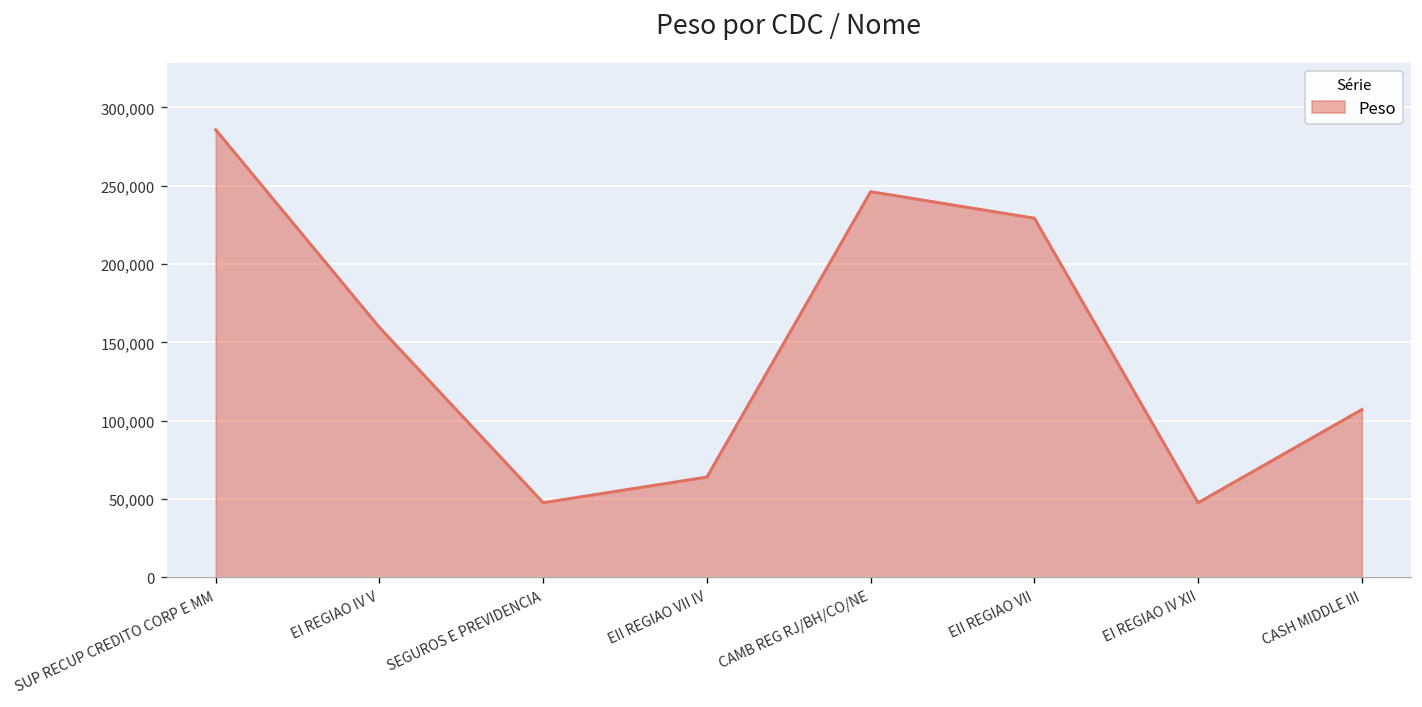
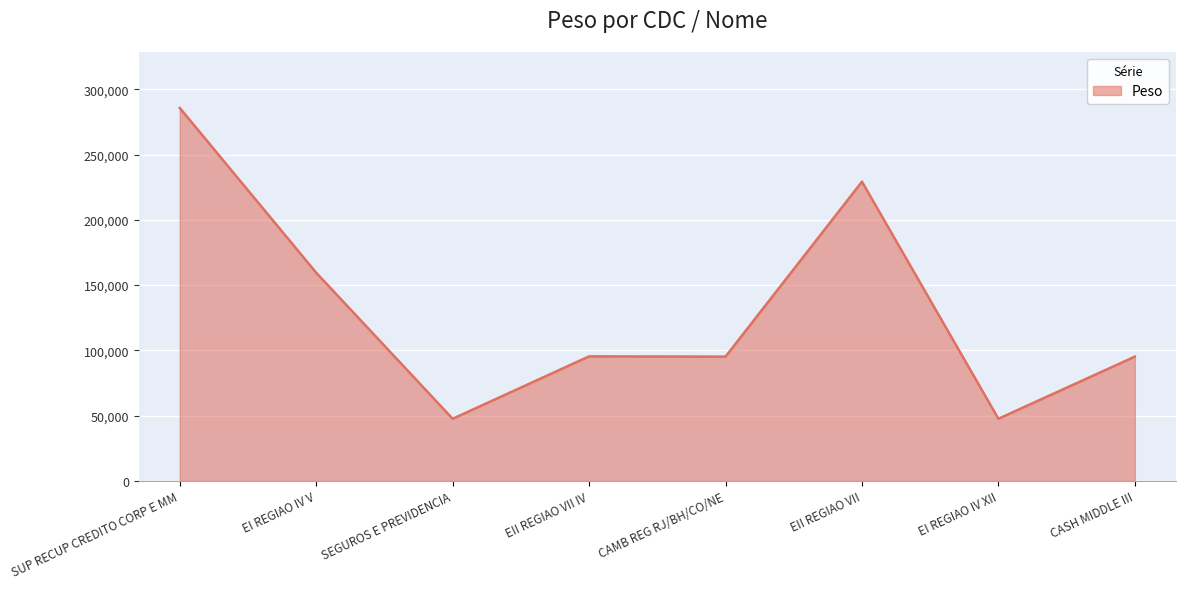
  {
    "SUP RECUP CREDITO CORP E MM": "286,000",
    "EI REGIAO IV V": "159,000",
    "SEGUROS E PREVIDENCIA": "48,000",
-   "EII REGIAO VII IV": "64,000",
-   "CAMB REG RJ/BH/CO/NE": "246,000",
+   "EII REGIAO VII IV": "95,000",
+   "CAMB REG RJ/BH/CO/NE": "95,000",
    "EII REGIAO VII": "229,000",
    "EI REGIAO IV XII": "48,000",
-   "CASH MIDDLE III": "107,000"
+   "CASH MIDDLE III": "95,000"
  }
